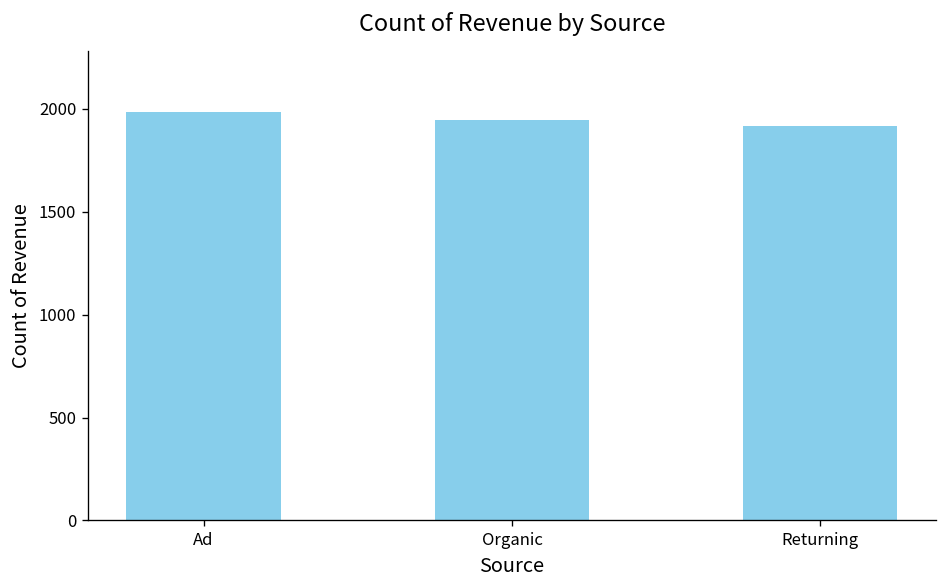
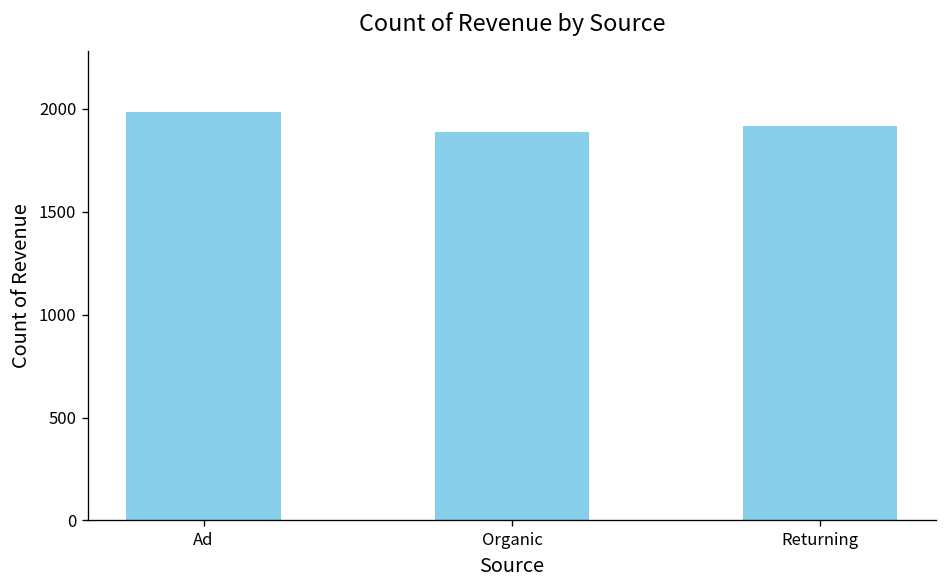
  {
    "Ad": 1980,
-   "Organic": 1950,
+   "Organic": 1890,
    "Returning": 1920
  }
